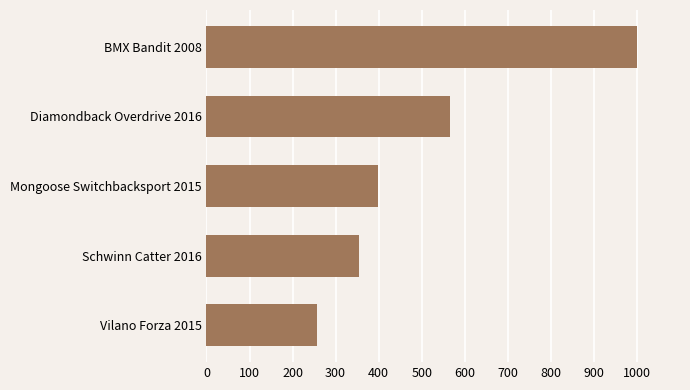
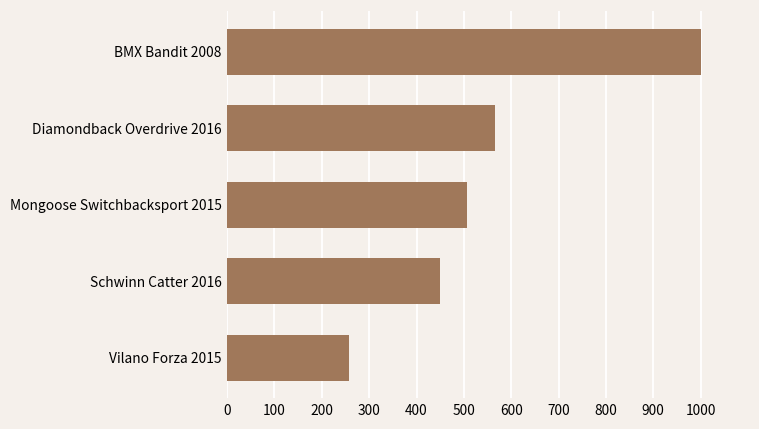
  {
    "BMX Bandit 2008": 1000,
    "Diamondback Overdrive 2016": 570,
-   "Mongoose Switchbacksport 2015": 400,
-   "Schwinn Catter 2016": 350,
+   "Mongoose Switchbacksport 2015": 510,
+   "Schwinn Catter 2016": 450,
    "Vilano Forza 2015": 260
  }
